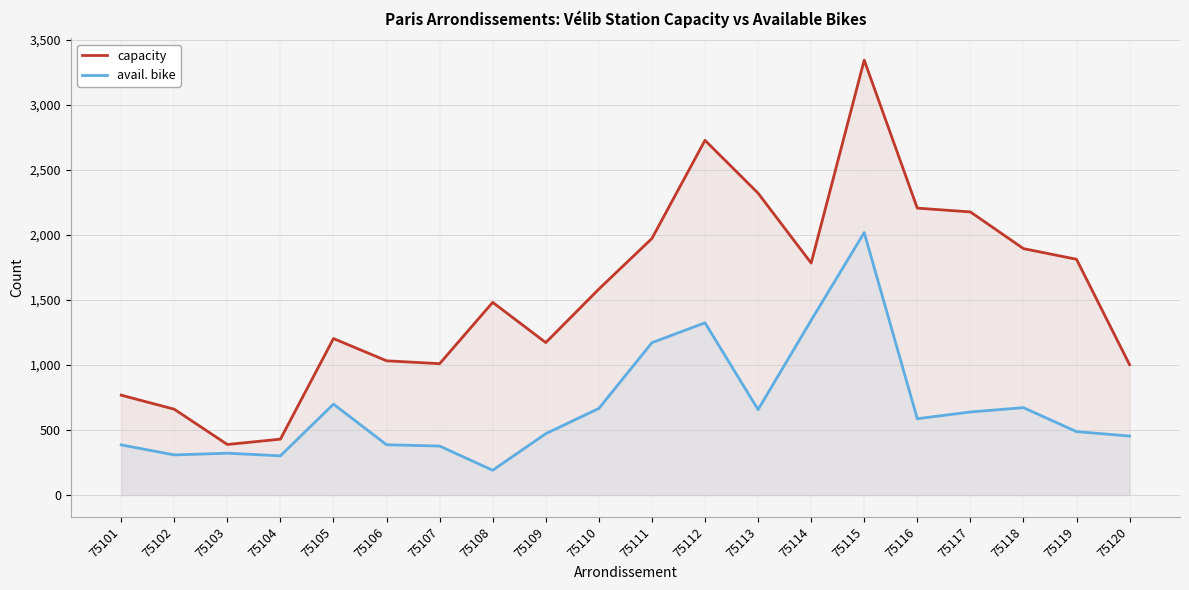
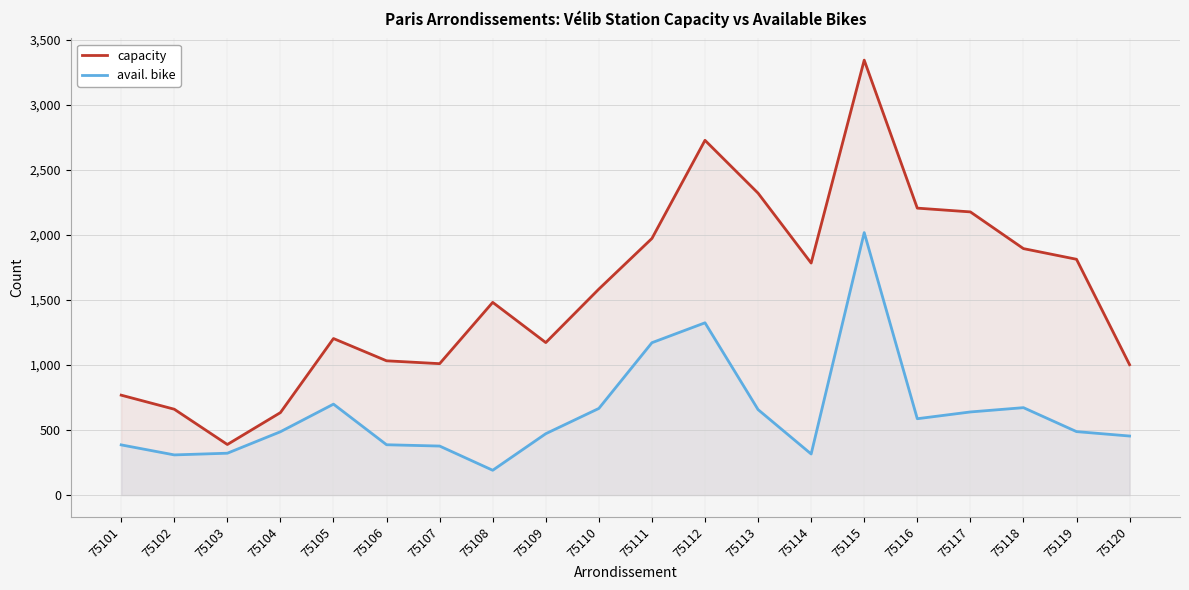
  {
    "capacity": {
      "75101": "770",
      "75102": "660",
      "75103": "390",
-     "75104": "430",
+     "75104": "630",
      "75105": "1,200",
      "75106": "1,030",
      "75107": "1,010",
      "75108": "1,480",
      "75109": "1,170",
      "75110": "1,580",
      "75111": "1,970",
      "75112": "2,730",
      "75113": "2,320",
      "75114": "1,780",
      "75115": "3,340",
      "75116": "2,210",
      "75117": "2,180",
      "75118": "1,890",
      "75119": "1,810",
      "75120": "1,000"
    },
    "avail. bike": {
      "75101": "390",
      "75102": "310",
      "75103": "320",
-     "75104": "300",
+     "75104": "490",
      "75105": "700",
      "75106": "390",
      "75107": "380",
      "75108": "190",
      "75109": "470",
      "75110": "670",
      "75111": "1,170",
      "75112": "1,320",
      "75113": "660",
-     "75114": "1,340",
+     "75114": "320",
      "75115": "2,020",
      "75116": "590",
      "75117": "640",
      "75118": "670",
      "75119": "490",
      "75120": "450"
    }
  }
